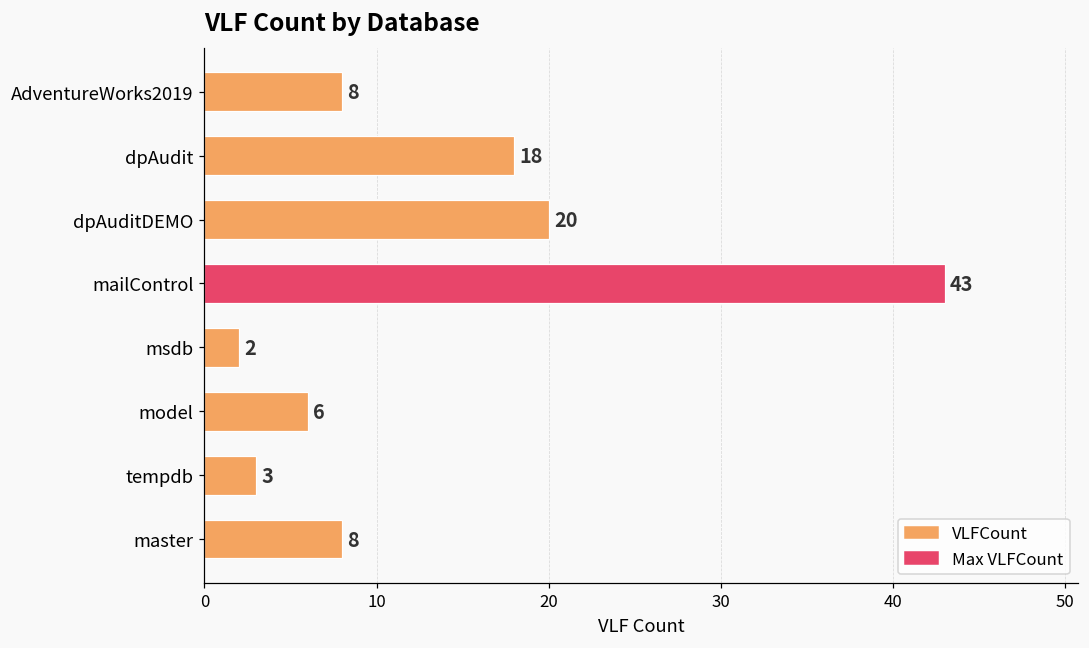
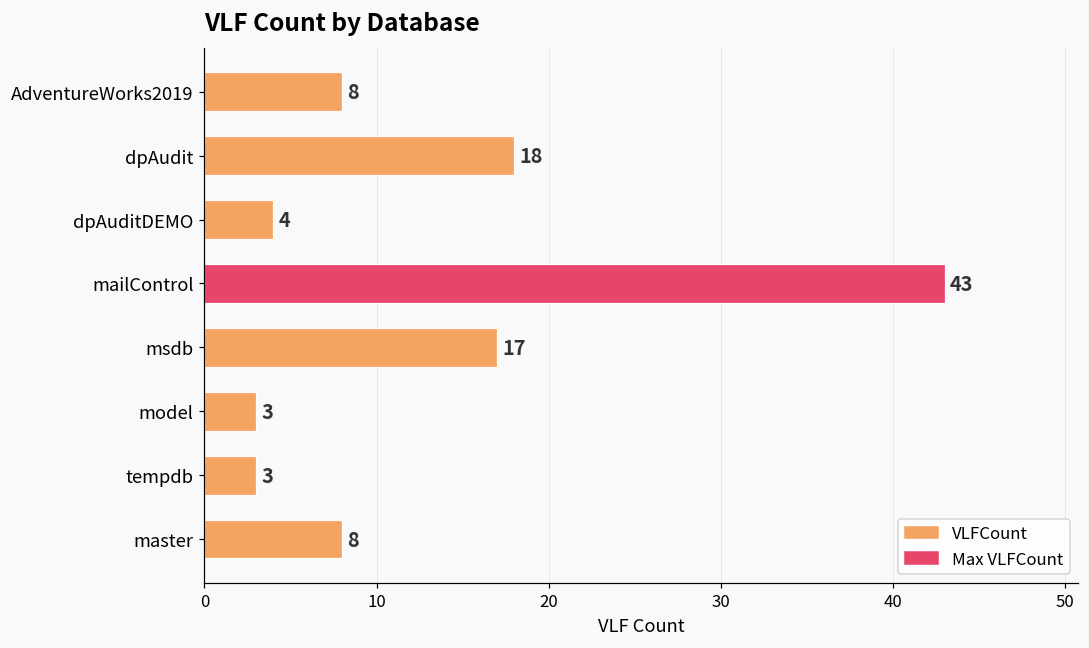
  {
    "AdventureWorks2019": 8,
    "dpAudit": 18,
-   "dpAuditDEMO": 20,
+   "dpAuditDEMO": 4,
    "mailControl": 43,
-   "msdb": 2,
-   "model": 6,
+   "msdb": 17,
+   "model": 3,
    "tempdb": 3,
    "master": 8
  }
